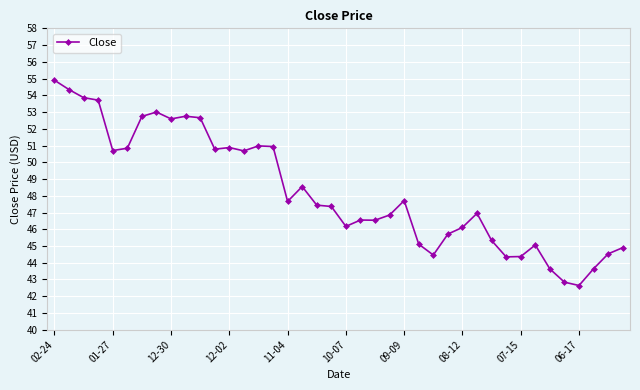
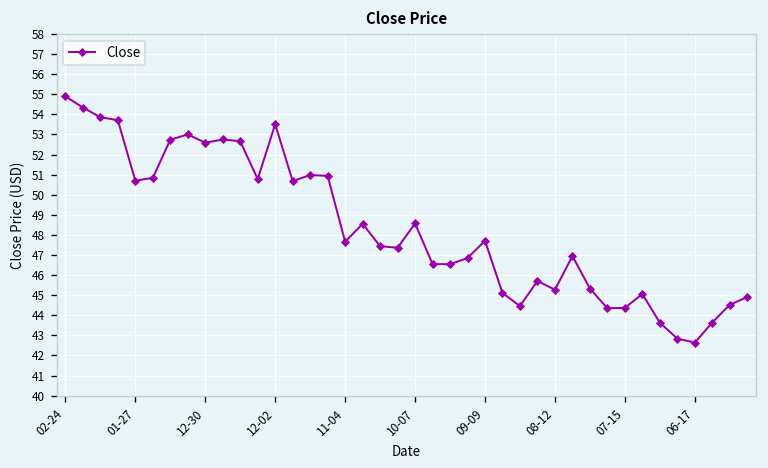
  {
    "02-24": 54.9,
    "01-27": 50.7,
    "12-30": 52.6,
-   "12-02": 50.9,
+   "12-02": 53.5,
    "11-04": 47.7,
-   "10-07": 46.2,
+   "10-07": 48.6,
    "09-09": 47.7,
-   "08-12": 46.1,
+   "08-12": 45.3,
    "07-15": 44.4,
    "06-17": 42.6
  }
